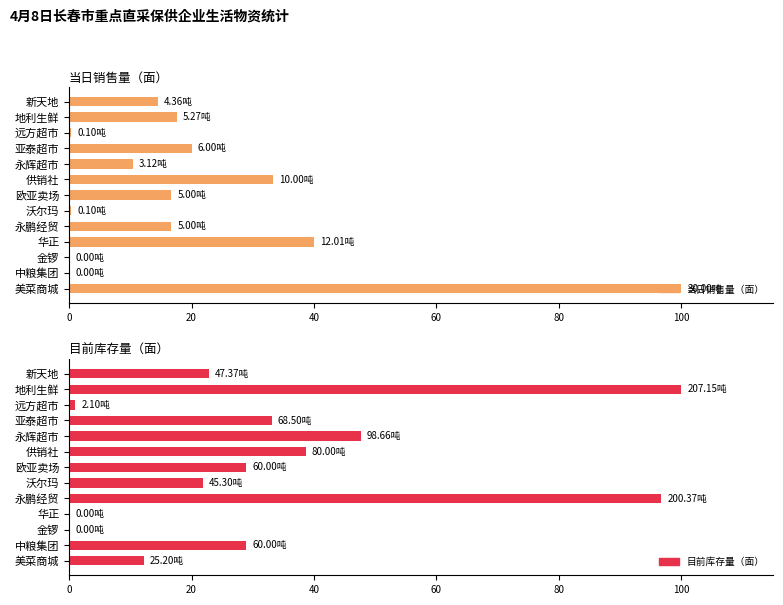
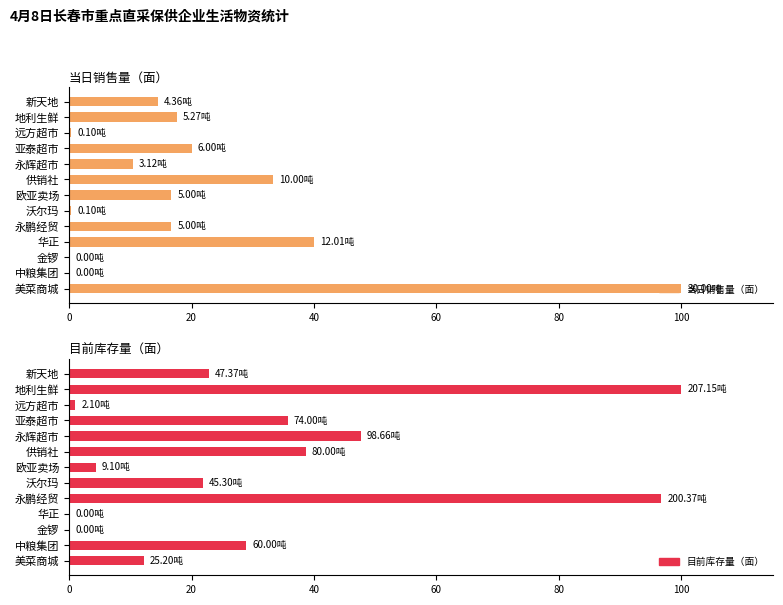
  {
    "当日销售量（面）": {
      "金锣": "0.00吨",
      "中粮集团": "0.00吨"
    },
    "目前库存量（面）": {
-     "亚泰超市": "68.50吨",
-     "欧亚卖场": "60.00吨",
+     "亚泰超市": "74.00吨",
+     "欧亚卖场": "9.10吨",
      "华正": "0.00吨",
      "金锣": "0.00吨"
    }
  }
